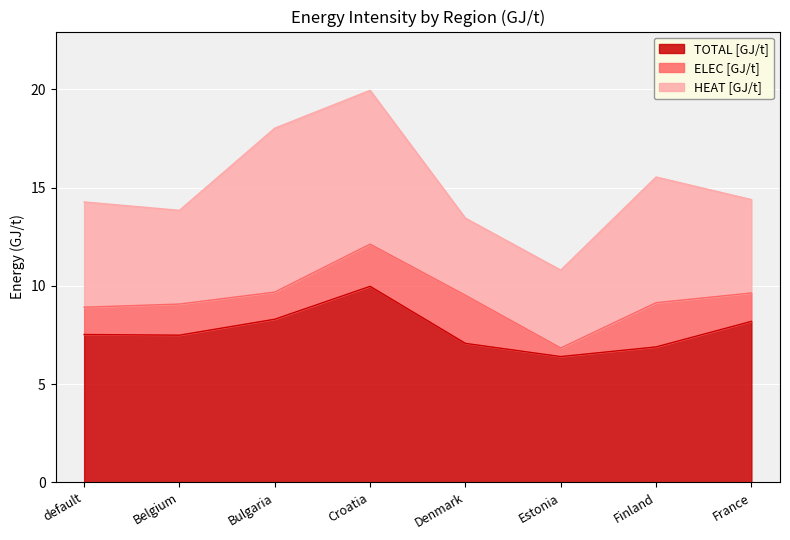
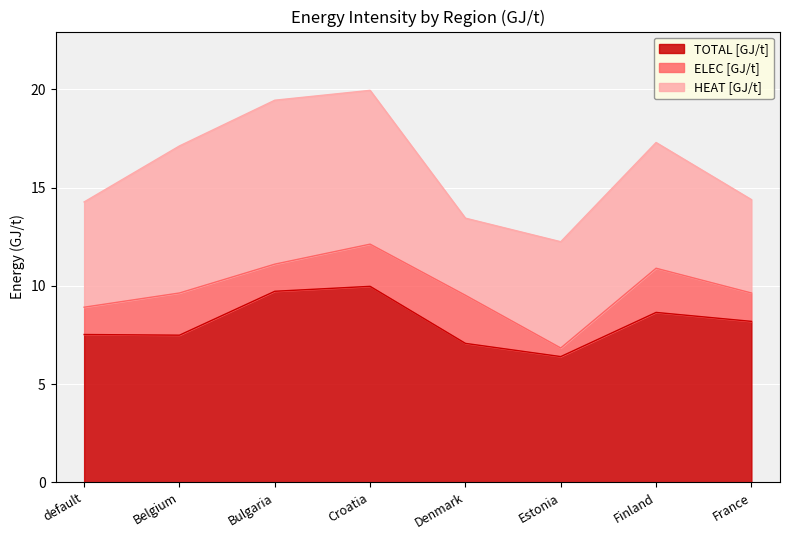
  {
    "TOTAL [GJ/t]": {
      "default": 7.5,
      "Belgium": 7.5,
-     "Bulgaria": 8.3,
+     "Bulgaria": 9.7,
      "Croatia": 10.0,
      "Denmark": 7.1,
      "Estonia": 6.4,
-     "Finland": 6.9,
+     "Finland": 8.6,
      "France": 8.2
    },
    "ELEC [GJ/t]": {
      "default": 1.4,
-     "Belgium": 1.6,
+     "Belgium": 2.1,
      "Bulgaria": 1.4,
      "Croatia": 2.1,
      "Denmark": 2.4,
      "Estonia": 0.4,
      "Finland": 2.2,
      "France": 1.4
    },
    "HEAT [GJ/t]": {
      "default": 5.4,
-     "Belgium": 4.8,
+     "Belgium": 7.5,
      "Bulgaria": 8.3,
      "Croatia": 7.8,
      "Denmark": 3.9,
-     "Estonia": 4.0,
+     "Estonia": 5.4,
      "Finland": 6.4,
      "France": 4.8
    }
  }
